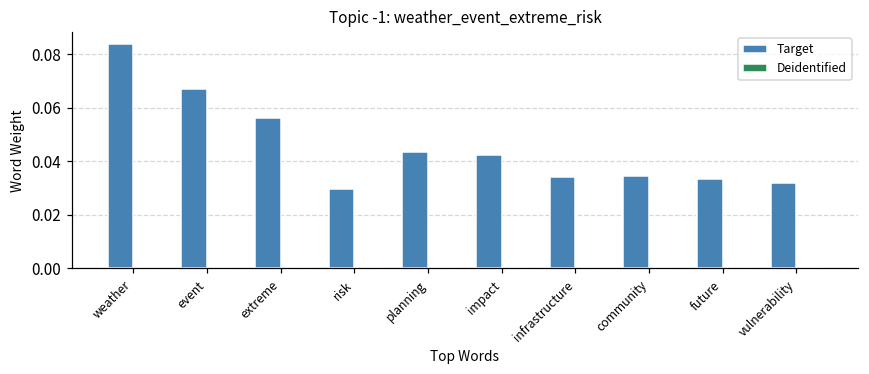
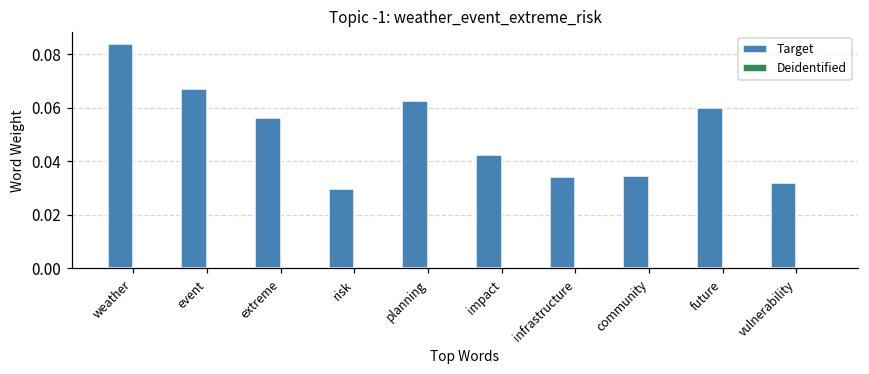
  {
    "Target": {
      "weather": 0.084,
      "event": 0.067,
      "extreme": 0.056,
      "risk": 0.030,
-     "planning": 0.044,
+     "planning": 0.063,
      "impact": 0.042,
      "infrastructure": 0.034,
      "community": 0.035,
-     "future": 0.033,
+     "future": 0.060,
      "vulnerability": 0.032
    },
    "Deidentified": {
      "weather": 0.000,
      "event": 0.000,
      "extreme": 0.000,
      "risk": 0.000,
      "planning": 0.000,
      "impact": 0.000,
      "infrastructure": 0.000,
      "community": 0.000,
      "future": 0.000,
      "vulnerability": 0.000
    }
  }
